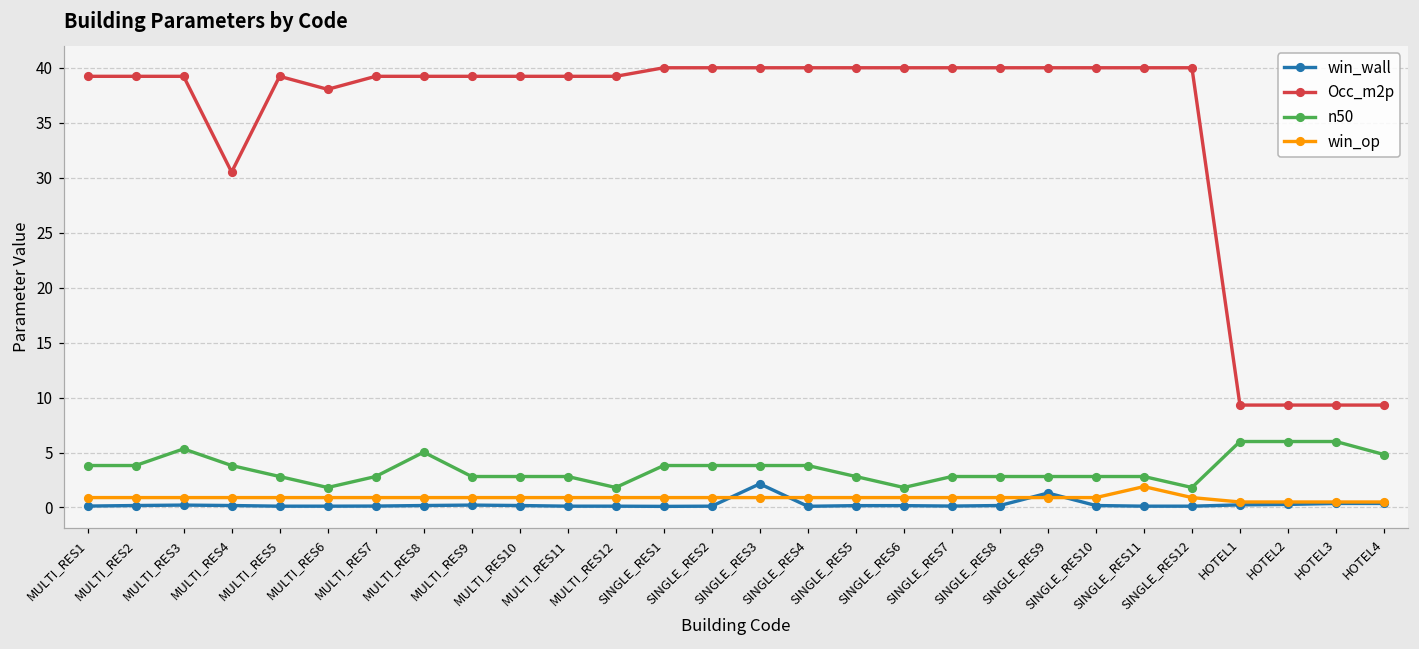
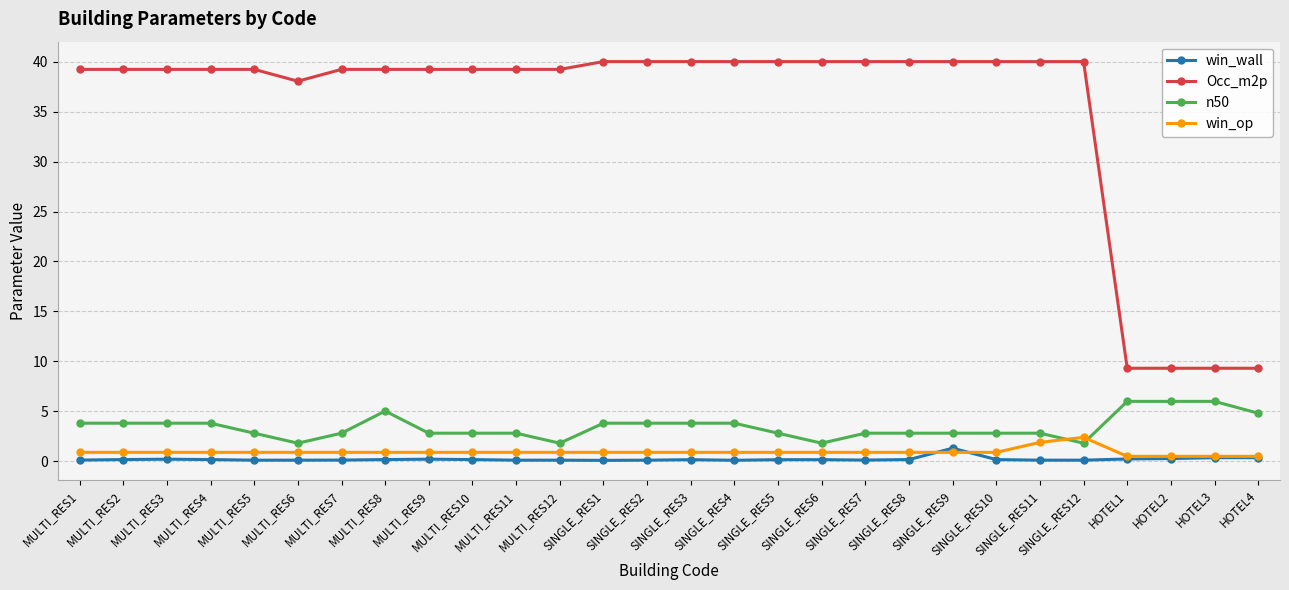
  {
    "win_wall": {
      "MULTI_RES1": 0,
      "MULTI_RES2": 0,
      "MULTI_RES3": 0,
      "MULTI_RES4": 0,
      "MULTI_RES5": 0,
      "MULTI_RES6": 0,
      "MULTI_RES7": 0,
      "MULTI_RES8": 0,
      "MULTI_RES9": 0,
      "MULTI_RES10": 0,
      "MULTI_RES11": 0,
      "MULTI_RES12": 0,
      "SINGLE_RES1": 0,
      "SINGLE_RES2": 0,
-     "SINGLE_RES3": 2,
+     "SINGLE_RES3": 0,
      "SINGLE_RES4": 0,
      "SINGLE_RES5": 0,
      "SINGLE_RES6": 0,
      "SINGLE_RES7": 0,
      "SINGLE_RES8": 0,
      "SINGLE_RES9": 1,
      "SINGLE_RES10": 0,
      "SINGLE_RES11": 0,
      "SINGLE_RES12": 0,
      "HOTEL1": 0
    },
    "Occ_m2p": {
      "MULTI_RES1": 39,
      "MULTI_RES2": 39,
      "MULTI_RES3": 39,
-     "MULTI_RES4": 31,
+     "MULTI_RES4": 39,
      "MULTI_RES5": 39,
      "MULTI_RES6": 38,
      "MULTI_RES7": 39,
      "MULTI_RES8": 39,
      "MULTI_RES9": 39,
      "MULTI_RES10": 39,
      "MULTI_RES11": 39,
      "MULTI_RES12": 39,
      "SINGLE_RES1": 40,
      "SINGLE_RES2": 40,
      "SINGLE_RES3": 40,
      "SINGLE_RES4": 40,
      "SINGLE_RES5": 40,
      "SINGLE_RES6": 40,
      "SINGLE_RES7": 40,
      "SINGLE_RES8": 40,
      "SINGLE_RES9": 40,
      "SINGLE_RES10": 40,
      "SINGLE_RES11": 40,
      "SINGLE_RES12": 40,
      "HOTEL1": 9,
      "HOTEL2": 9,
      "HOTEL3": 9,
      "HOTEL4": 9
    },
    "n50": {
      "MULTI_RES1": 4,
      "MULTI_RES2": 4,
-     "MULTI_RES3": 5,
+     "MULTI_RES3": 4,
      "MULTI_RES4": 4,
      "MULTI_RES5": 3,
      "MULTI_RES6": 2,
      "MULTI_RES7": 3,
      "MULTI_RES8": 5,
      "MULTI_RES9": 3,
      "MULTI_RES10": 3,
      "MULTI_RES11": 3,
      "MULTI_RES12": 2,
      "SINGLE_RES1": 4,
      "SINGLE_RES2": 4,
      "SINGLE_RES3": 4,
      "SINGLE_RES4": 4,
      "SINGLE_RES5": 3,
      "SINGLE_RES6": 2,
      "SINGLE_RES7": 3,
      "SINGLE_RES8": 3,
      "SINGLE_RES9": 3,
      "SINGLE_RES10": 3,
      "SINGLE_RES11": 3,
      "SINGLE_RES12": 2,
      "HOTEL1": 6,
      "HOTEL2": 6,
      "HOTEL3": 6,
      "HOTEL4": 5
    },
    "win_op": {
      "MULTI_RES1": 1,
      "MULTI_RES2": 1,
      "MULTI_RES3": 1,
      "MULTI_RES4": 1,
      "MULTI_RES5": 1,
      "MULTI_RES6": 1,
      "MULTI_RES7": 1,
      "MULTI_RES8": 1,
      "MULTI_RES9": 1,
      "MULTI_RES10": 1,
      "MULTI_RES11": 1,
      "MULTI_RES12": 1,
      "SINGLE_RES1": 1,
      "SINGLE_RES2": 1,
      "SINGLE_RES3": 1,
      "SINGLE_RES4": 1,
      "SINGLE_RES5": 1,
      "SINGLE_RES6": 1,
      "SINGLE_RES7": 1,
      "SINGLE_RES8": 1,
      "SINGLE_RES9": 1,
      "SINGLE_RES10": 1,
      "SINGLE_RES11": 2,
-     "SINGLE_RES12": 1,
+     "SINGLE_RES12": 2,
      "HOTEL1": 1
    }
  }
